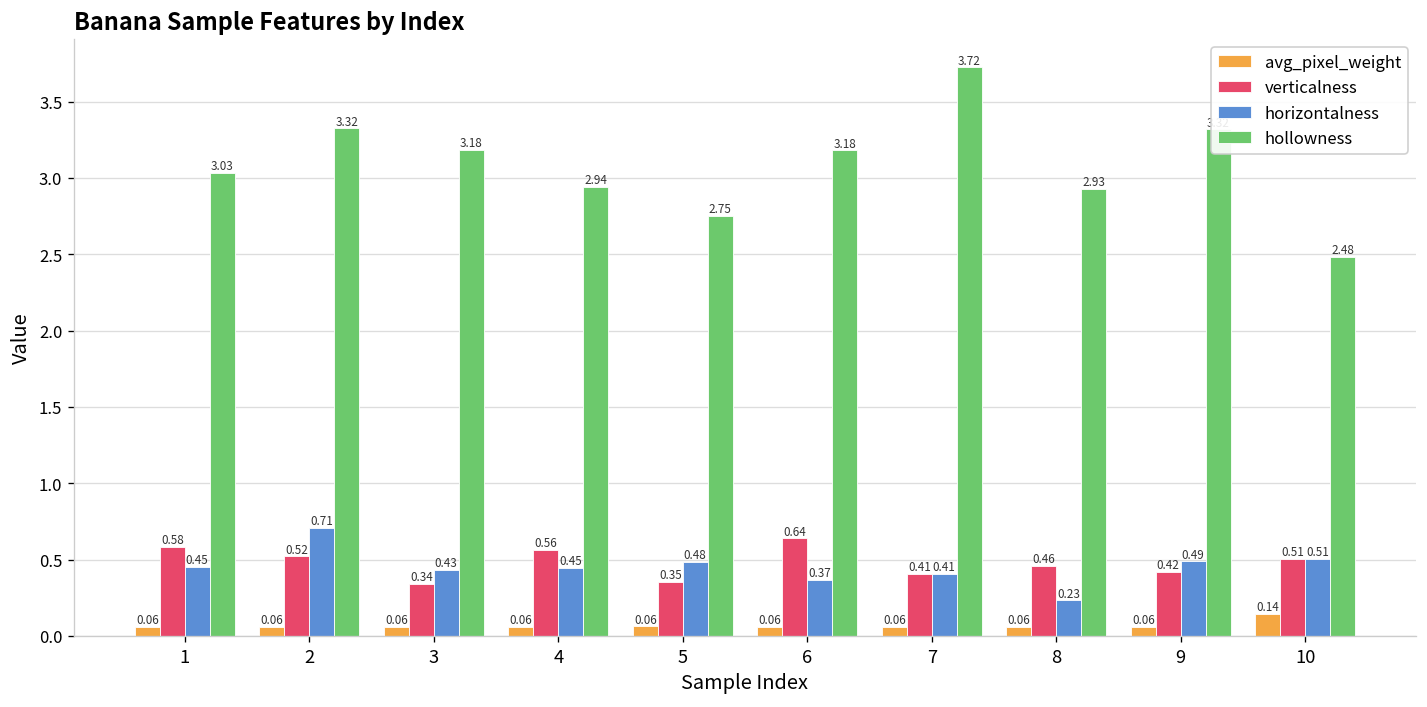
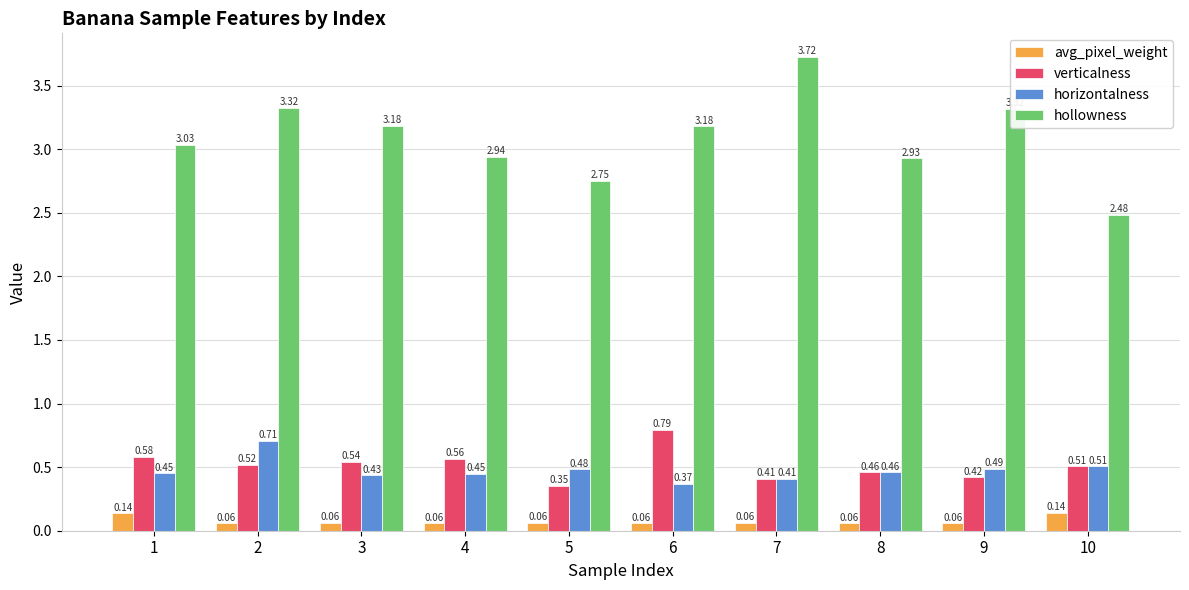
  {
    "avg_pixel_weight": {
-     "1": 0.06,
+     "1": 0.14,
      "2": 0.06,
      "3": 0.06,
      "4": 0.06,
      "5": 0.06,
      "6": 0.06,
      "7": 0.06,
      "8": 0.06,
      "9": 0.06,
      "10": 0.14
    },
    "verticalness": {
      "1": 0.58,
      "2": 0.52,
-     "3": 0.34,
+     "3": 0.54,
      "4": 0.56,
      "5": 0.35,
-     "6": 0.64,
+     "6": 0.79,
      "7": 0.41,
      "8": 0.46,
      "9": 0.42,
      "10": 0.51
    },
    "horizontalness": {
      "1": 0.45,
      "2": 0.71,
      "3": 0.43,
      "4": 0.45,
      "5": 0.48,
      "6": 0.37,
      "7": 0.41,
-     "8": 0.23,
+     "8": 0.46,
      "9": 0.49,
      "10": 0.51
    },
    "hollowness": {
      "1": 3.03,
      "2": 3.32,
      "3": 3.18,
      "4": 2.94,
      "5": 2.75,
      "6": 3.18,
      "7": 3.72,
      "8": 2.93,
      "10": 2.48
    }
  }
